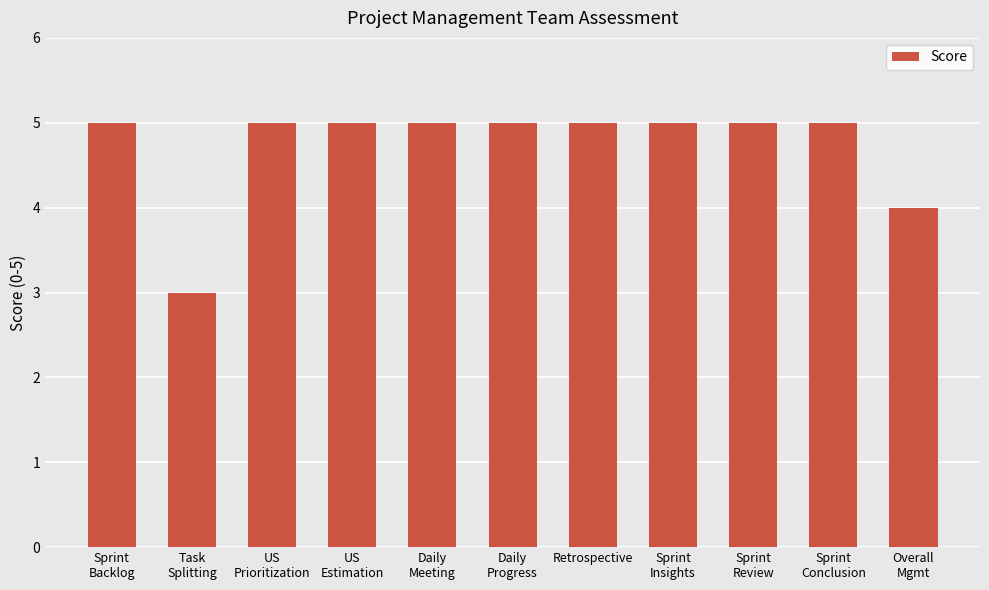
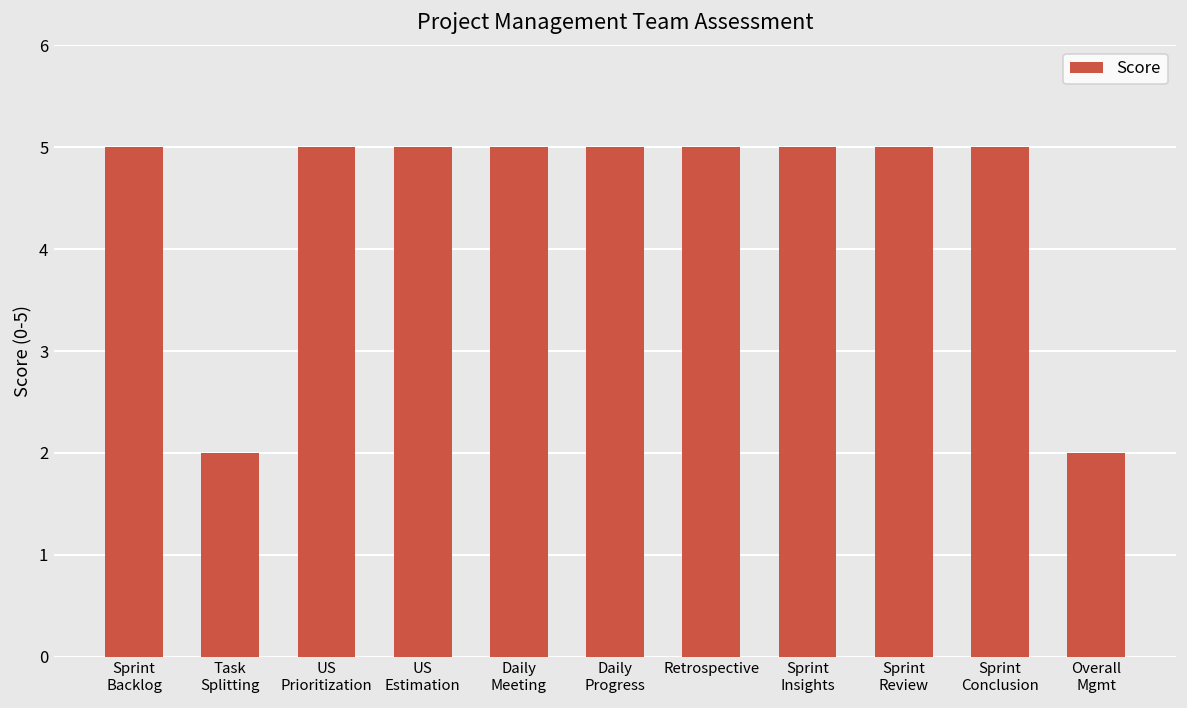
  {
    "Sprint Backlog": 5,
-   "Task Splitting": 3,
+   "Task Splitting": 2,
    "US Prioritization": 5,
    "US Estimation": 5,
    "Daily Meeting": 5,
    "Daily Progress": 5,
    "Retrospective": 5,
    "Sprint Insights": 5,
    "Sprint Review": 5,
    "Sprint Conclusion": 5,
-   "Overall Mgmt": 4
+   "Overall Mgmt": 2
  }
